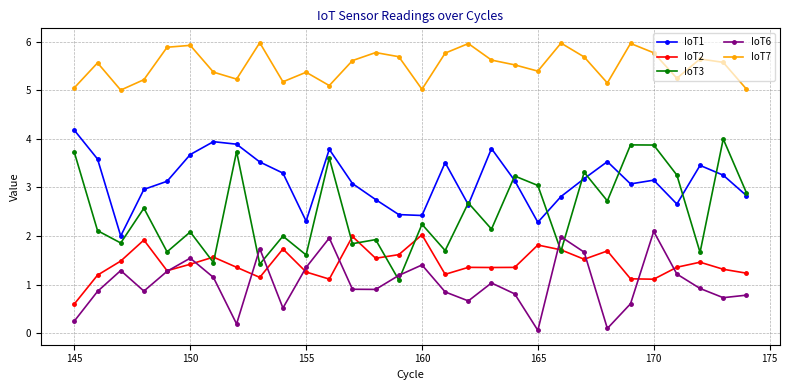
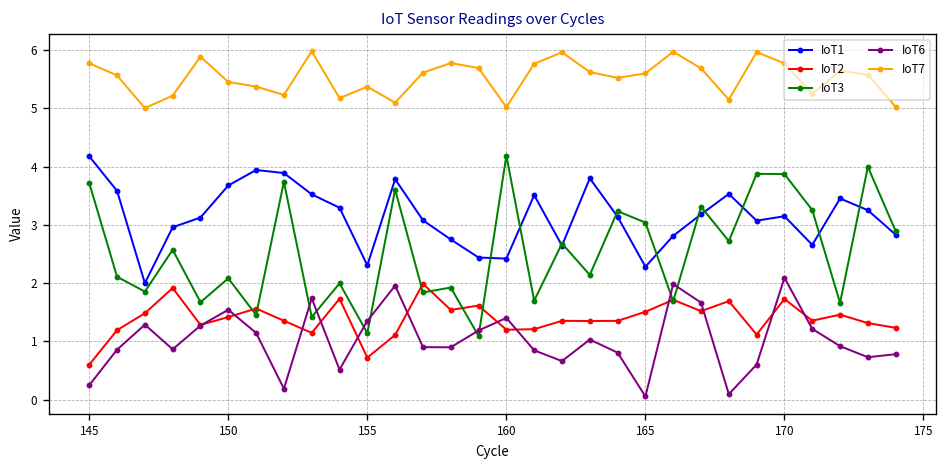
  {
    "IoT1": {
      "145": 4.2,
      "150": 3.7,
      "155": 2.3,
      "160": 2.4,
      "165": 2.3,
      "170": 3.2
    },
    "IoT2": {
      "145": 0.6,
      "150": 1.4,
-     "155": 1.3,
-     "160": 2.0,
-     "165": 1.8,
-     "170": 1.1
+     "155": 0.7,
+     "160": 1.2,
+     "165": 1.5,
+     "170": 1.7
    },
    "IoT3": {
      "145": 3.7,
      "150": 2.1,
-     "155": 1.6,
-     "160": 2.2,
+     "155": 1.1,
+     "160": 4.2,
      "165": 3.0,
      "170": 3.9
    },
    "IoT6": {
      "145": 0.2,
      "150": 1.5,
      "155": 1.4,
      "160": 1.4,
      "165": 0.1,
      "170": 2.1
    },
    "IoT7": {
-     "145": 5.1,
-     "150": 5.9,
+     "145": 5.8,
+     "150": 5.5,
      "155": 5.4,
      "160": 5.0,
-     "165": 5.4
+     "165": 5.6
    }
  }
